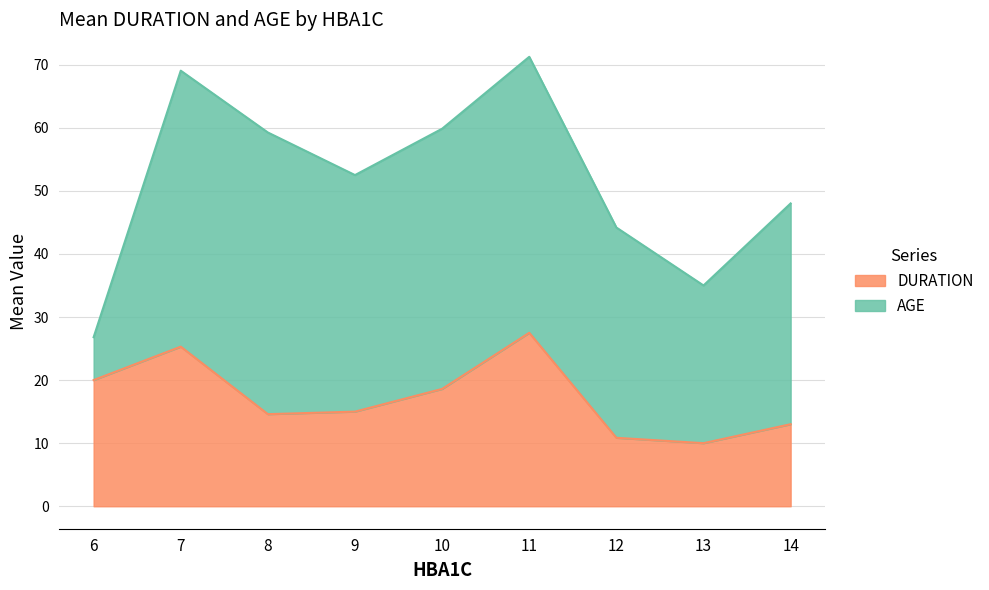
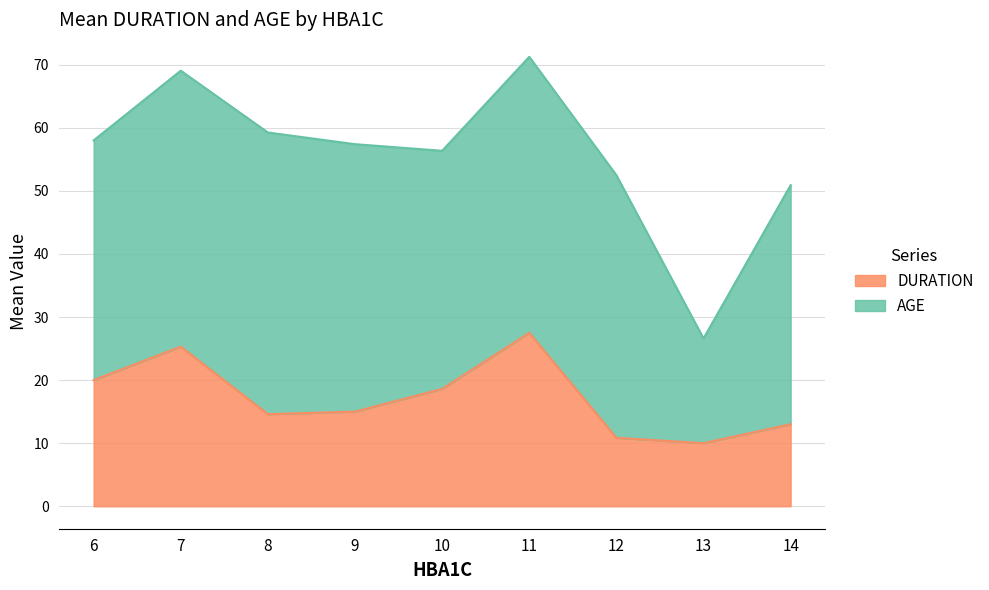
  {
    "DURATION": {
      "6": 20,
      "7": 25,
      "8": 15,
      "9": 15,
      "10": 19,
      "11": 28,
      "12": 11,
      "13": 10,
      "14": 13
    },
    "AGE": {
-     "6": 7,
+     "6": 38,
      "7": 44,
      "8": 45,
-     "9": 38,
-     "10": 41,
+     "9": 42,
+     "10": 38,
      "11": 44,
-     "12": 33,
-     "13": 25,
-     "14": 35
+     "12": 42,
+     "13": 17,
+     "14": 38
    }
  }
